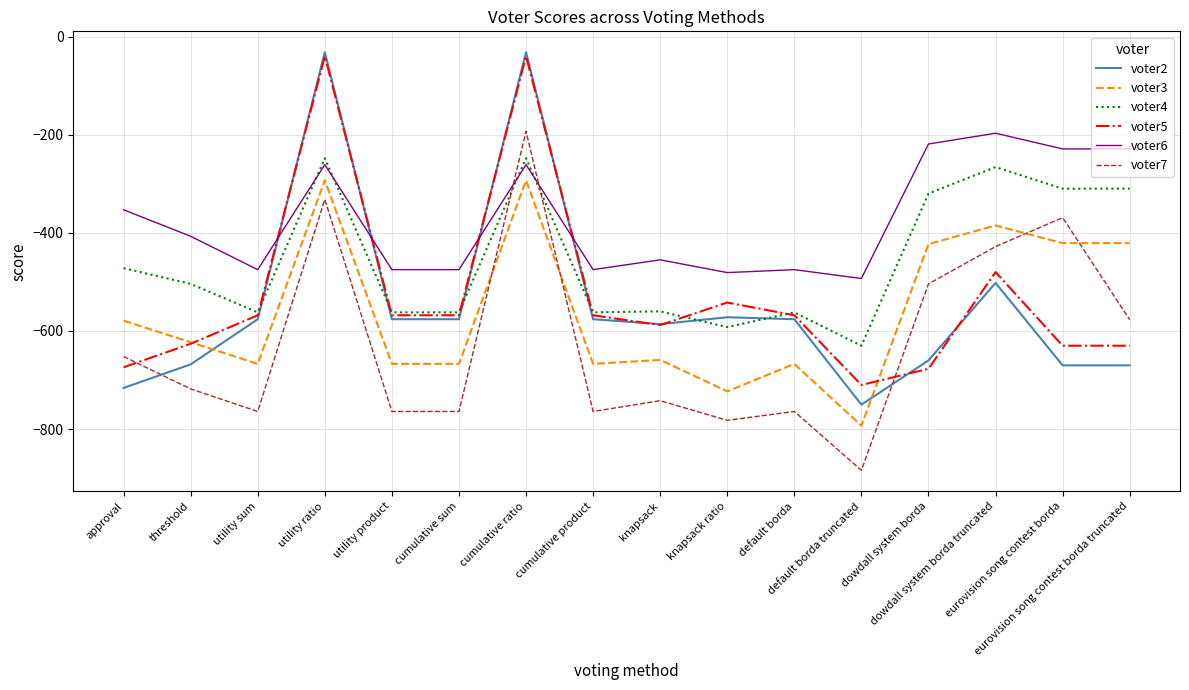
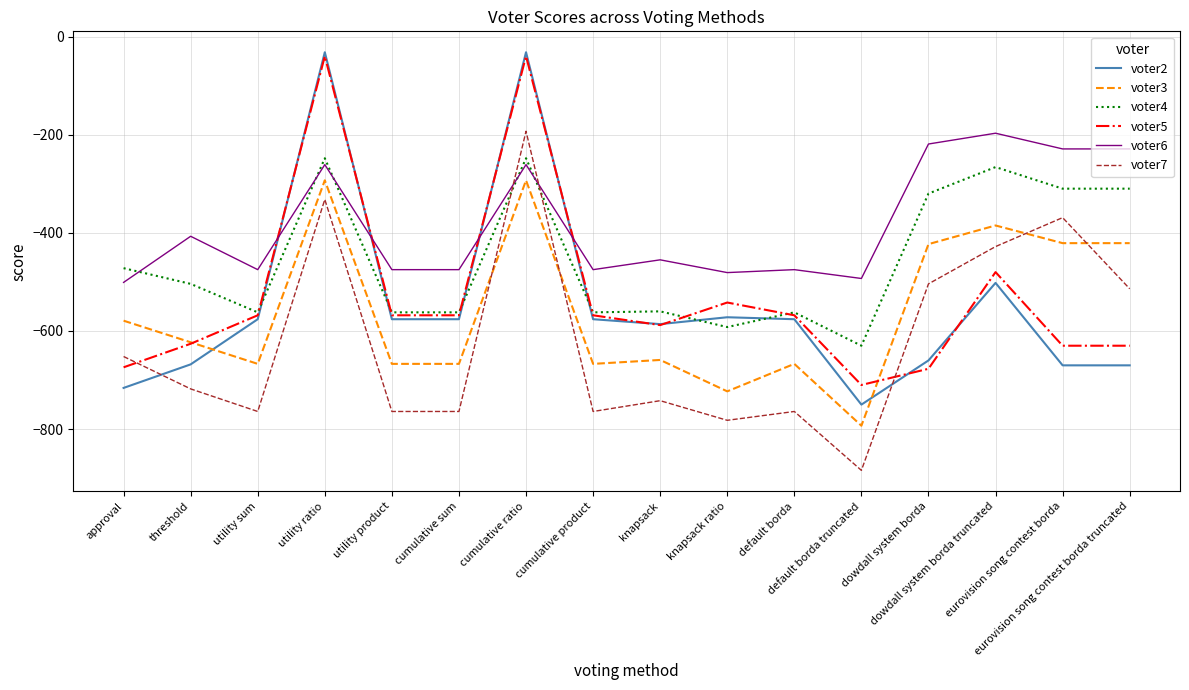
  {
    "voter2": {
      "approval": -720,
      "threshold": -670,
      "utility sum": -580,
      "utility ratio": -30,
      "utility product": -580,
      "cumulative sum": -580,
      "cumulative ratio": -30,
      "cumulative product": -580,
      "knapsack ratio": -570,
      "default borda": -580,
      "default borda truncated": -750,
      "dowdall system borda": -660,
      "dowdall system borda truncated": -500,
      "eurovision song contest borda": -670,
      "eurovision song contest borda truncated": -670
    },
    "voter3": {
      "approval": -580,
      "utility sum": -670,
      "utility ratio": -290,
      "utility product": -670,
      "cumulative sum": -670,
      "cumulative ratio": -290,
      "cumulative product": -670,
      "knapsack": -660,
      "knapsack ratio": -720,
      "default borda": -670,
      "default borda truncated": -790,
      "dowdall system borda": -420,
      "dowdall system borda truncated": -390,
      "eurovision song contest borda": -420,
      "eurovision song contest borda truncated": -420
    },
    "voter4": {
      "approval": -470,
      "threshold": -500,
      "utility sum": -560,
      "utility ratio": -250,
      "utility product": -560,
      "cumulative sum": -560,
      "cumulative ratio": -250,
      "cumulative product": -560,
      "knapsack": -560,
      "knapsack ratio": -590,
      "default borda": -560,
      "default borda truncated": -630,
      "dowdall system borda": -320,
      "dowdall system borda truncated": -270,
      "eurovision song contest borda": -310,
      "eurovision song contest borda truncated": -310
    },
    "voter5": {
      "approval": -670,
      "utility sum": -570,
      "utility ratio": -40,
      "utility product": -570,
      "cumulative sum": -570,
      "cumulative ratio": -40,
      "cumulative product": -570,
      "knapsack ratio": -540,
      "default borda": -570,
      "default borda truncated": -710,
      "dowdall system borda": -680,
      "dowdall system borda truncated": -480,
      "eurovision song contest borda": -630,
      "eurovision song contest borda truncated": -630
    },
    "voter6": {
-     "approval": -350,
+     "approval": -500,
      "threshold": -410,
      "utility sum": -480,
      "utility ratio": -260,
      "utility product": -480,
      "cumulative sum": -480,
      "cumulative ratio": -260,
      "cumulative product": -480,
      "knapsack": -460,
      "knapsack ratio": -480,
      "default borda": -480,
      "default borda truncated": -490,
      "dowdall system borda": -220,
      "dowdall system borda truncated": -200,
      "eurovision song contest borda": -230
    },
    "voter7": {
      "approval": -650,
      "threshold": -720,
      "utility sum": -760,
      "utility ratio": -330,
      "utility product": -760,
      "cumulative sum": -760,
      "cumulative ratio": -190,
      "cumulative product": -760,
      "knapsack": -740,
      "knapsack ratio": -780,
      "default borda": -760,
      "default borda truncated": -880,
      "dowdall system borda": -500,
      "dowdall system borda truncated": -430,
      "eurovision song contest borda": -370,
-     "eurovision song contest borda truncated": -580
+     "eurovision song contest borda truncated": -510
    }
  }
